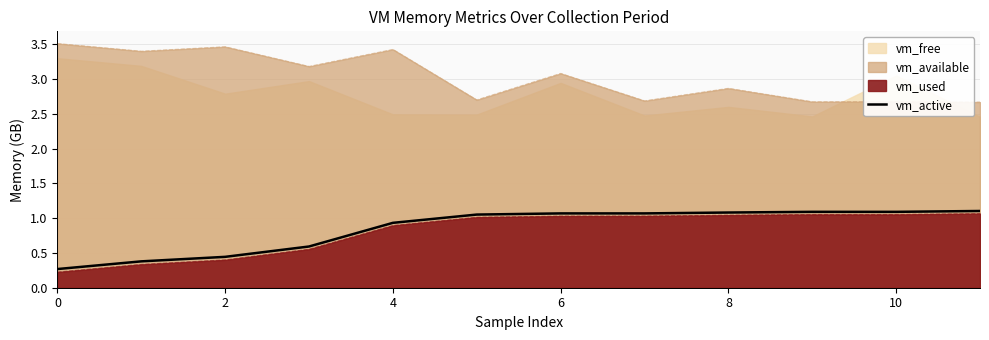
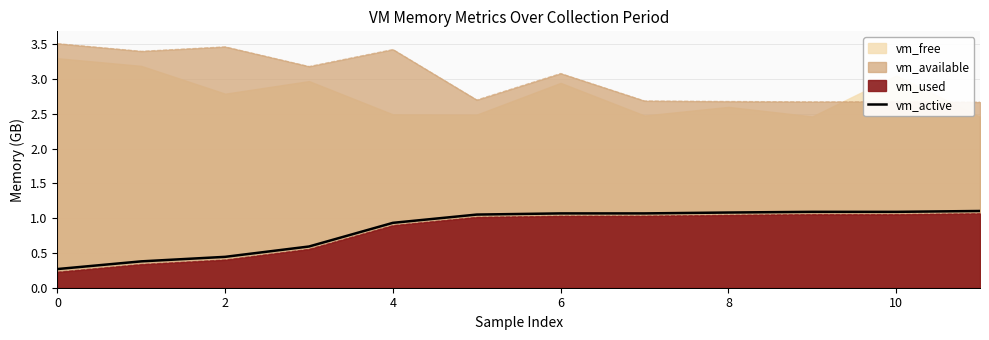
  {
    "vm_active": {
      "0": 0.3,
      "2": 0.4,
      "4": 0.9,
      "6": 1.1,
      "8": 1.1,
      "10": 1.1
    },
    "vm_free": {
      "0": 3.3,
      "2": 2.8,
      "4": 2.5,
      "6": 2.9,
      "8": 2.6
    },
    "vm_available": {
      "0": 3.5,
      "2": 3.5,
      "4": 3.4,
      "6": 3.1,
-     "8": 2.9
+     "8": 2.7
    },
    "vm_used": {
      "0": 0.2,
      "2": 0.4,
      "4": 0.9,
      "6": 1.0,
      "8": 1.0,
      "10": 1.1
    }
  }
